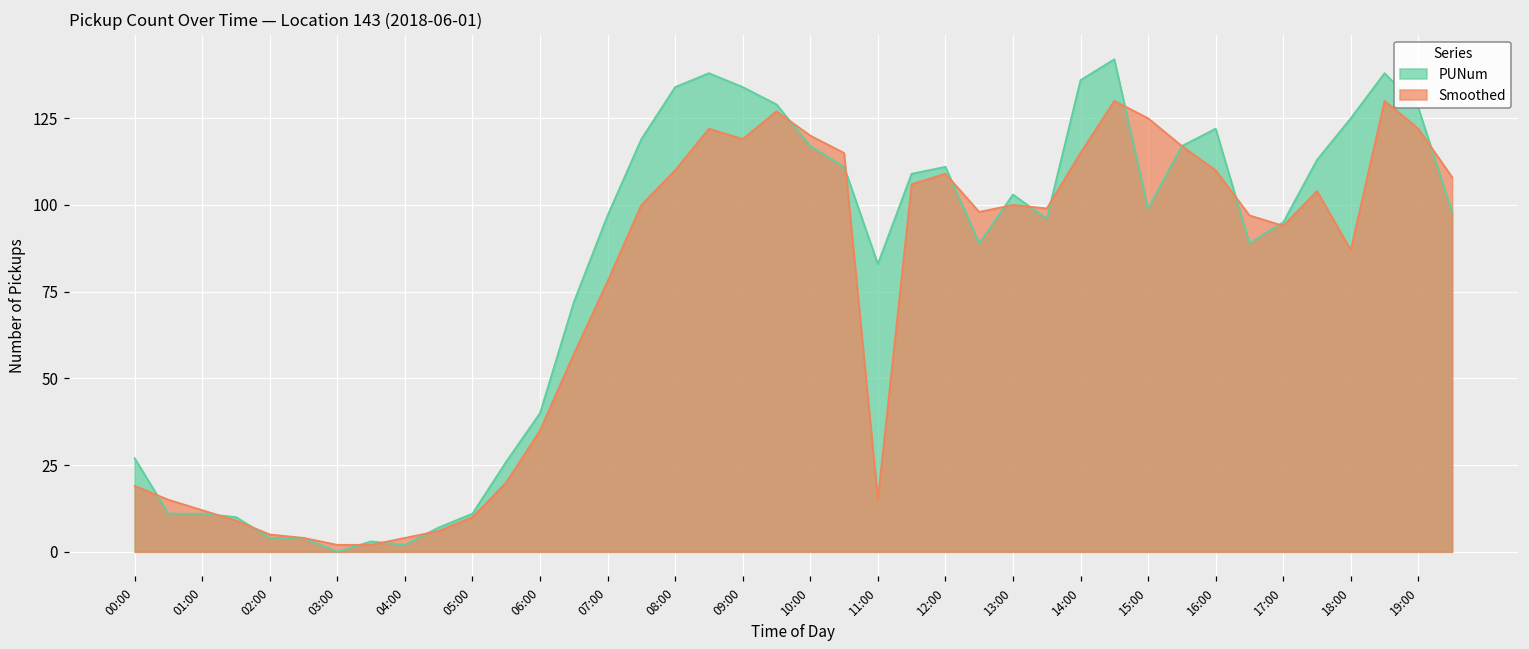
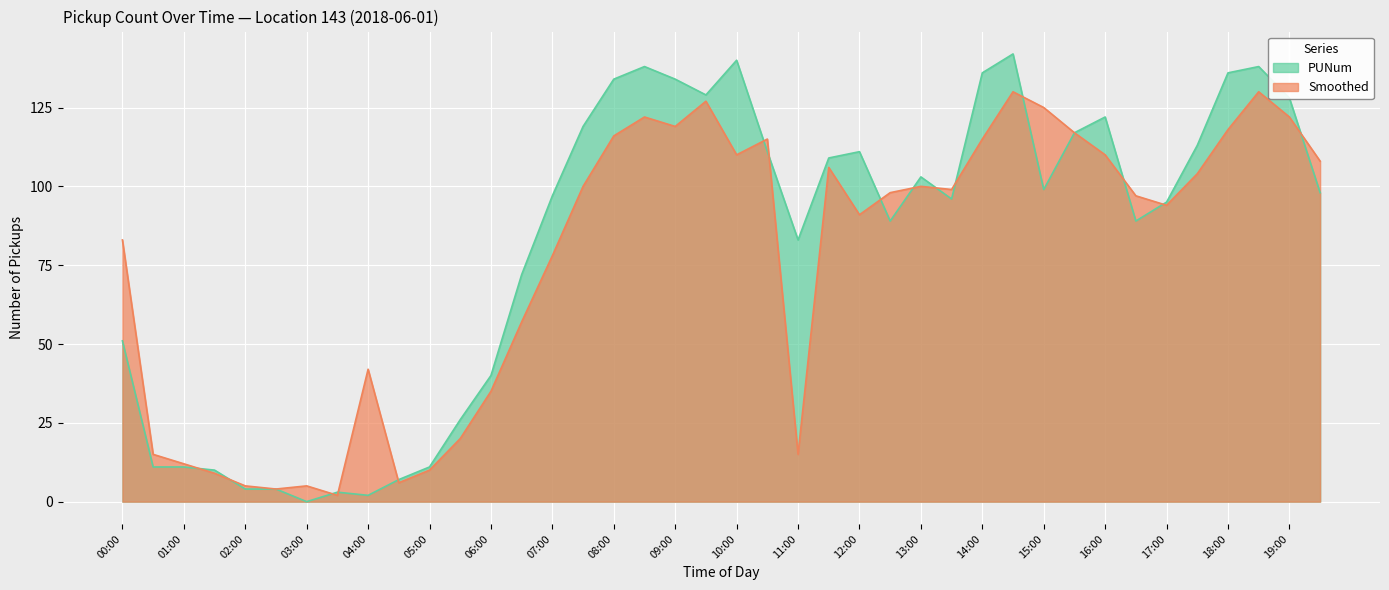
  {
    "PUNum": {
-     "00:00": 27,
+     "00:00": 51,
      "01:00": 11,
      "02:00": 4,
      "03:00": 0,
      "04:00": 2,
      "05:00": 11,
      "06:00": 40,
      "07:00": 97,
      "08:00": 134,
      "09:00": 134,
-     "10:00": 117,
+     "10:00": 140,
      "11:00": 83,
      "12:00": 111,
      "13:00": 103,
      "14:00": 136,
      "15:00": 99,
      "16:00": 122,
      "17:00": 95,
-     "18:00": 125
+     "18:00": 136
    },
    "Smoothed": {
-     "00:00": 19,
+     "00:00": 83,
      "01:00": 12,
      "02:00": 5,
-     "03:00": 2,
-     "04:00": 4,
+     "03:00": 5,
+     "04:00": 42,
      "05:00": 10,
      "06:00": 35,
      "07:00": 78,
-     "08:00": 110,
+     "08:00": 116,
      "09:00": 119,
-     "10:00": 120,
+     "10:00": 110,
      "11:00": 15,
-     "12:00": 109,
+     "12:00": 91,
      "13:00": 100,
      "14:00": 115,
      "15:00": 125,
      "16:00": 110,
      "17:00": 94,
-     "18:00": 87,
+     "18:00": 118,
      "19:00": 122
    }
  }
